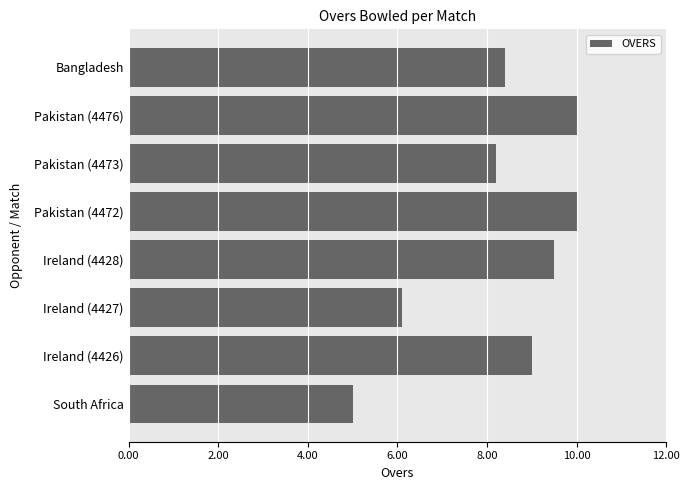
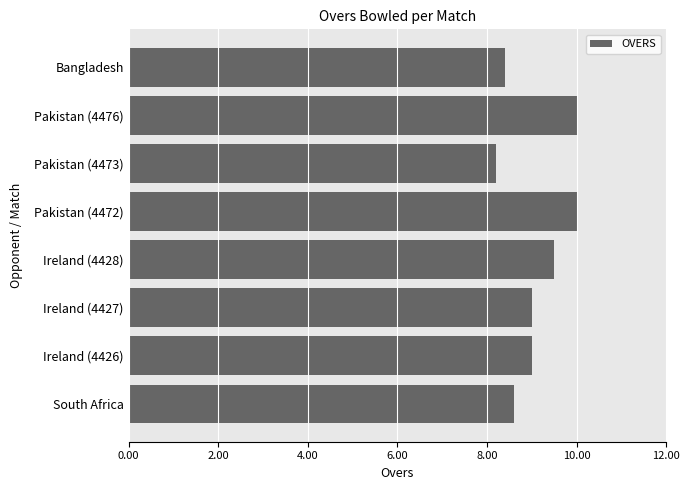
  {
    "Bangladesh": 8.4,
    "Pakistan (4476)": 10.0,
    "Pakistan (4473)": 8.2,
    "Pakistan (4472)": 10.0,
    "Ireland (4428)": 9.5,
-   "Ireland (4427)": 6.1,
+   "Ireland (4427)": 9.0,
    "Ireland (4426)": 9.0,
-   "South Africa": 5.0
+   "South Africa": 8.6
  }
